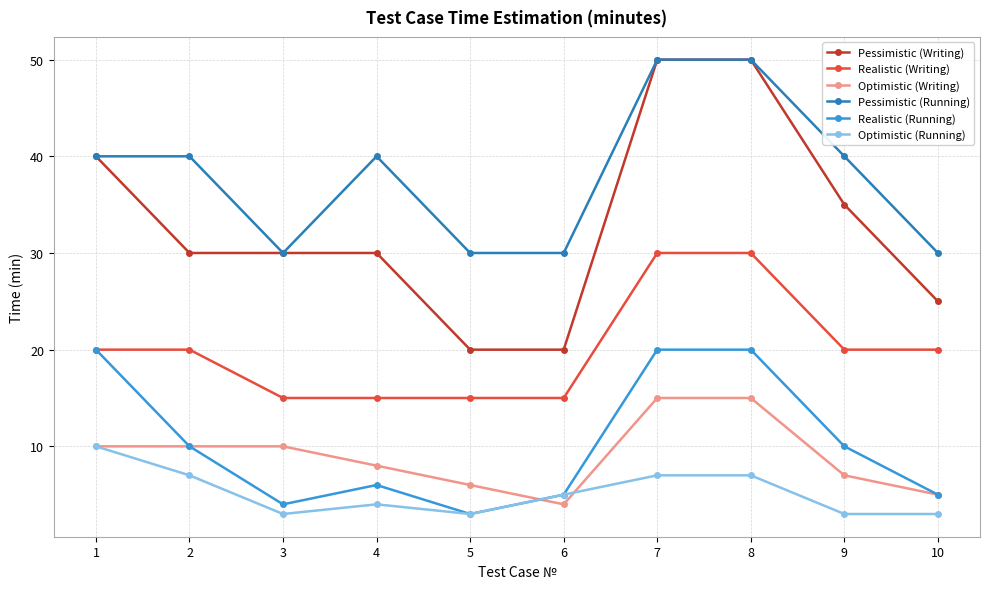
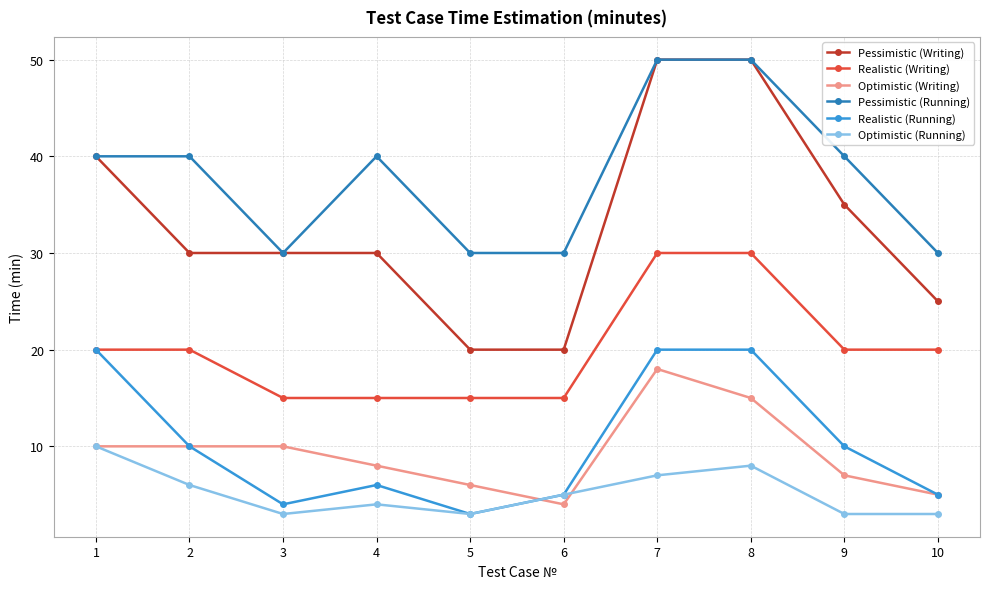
  {
    "Optimistic (Writing)": {
      "3": 10,
      "4": 8,
      "5": 6,
      "6": 4,
-     "7": 15,
+     "7": 18,
      "8": 15,
      "9": 7
    },
    "Optimistic (Running)": {
-     "2": 7,
+     "2": 6,
      "3": 3,
      "4": 4,
      "7": 7,
-     "8": 7,
+     "8": 8,
      "9": 3,
      "10": 3
    }
  }
